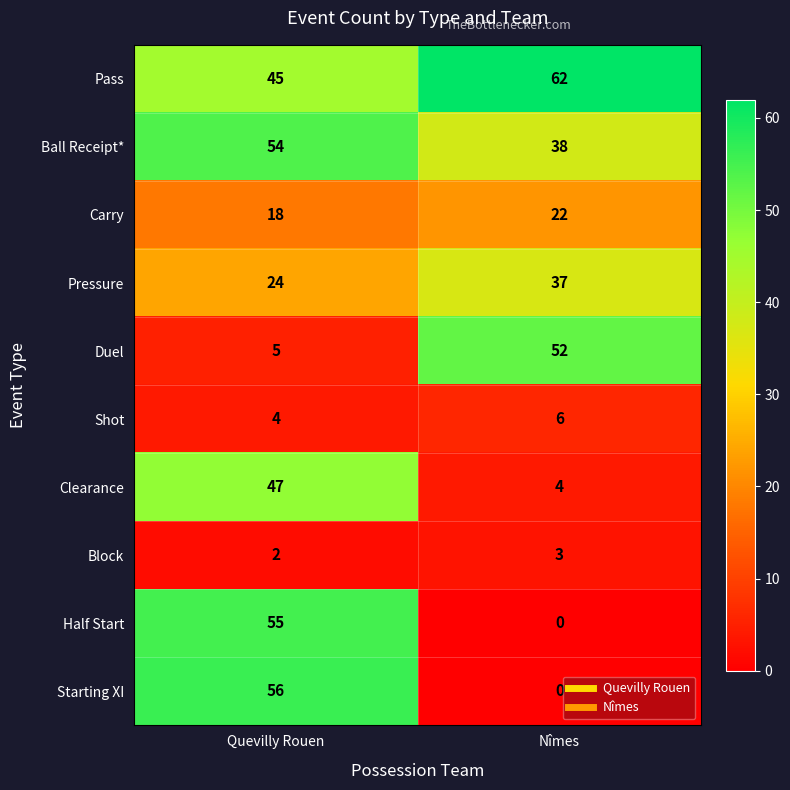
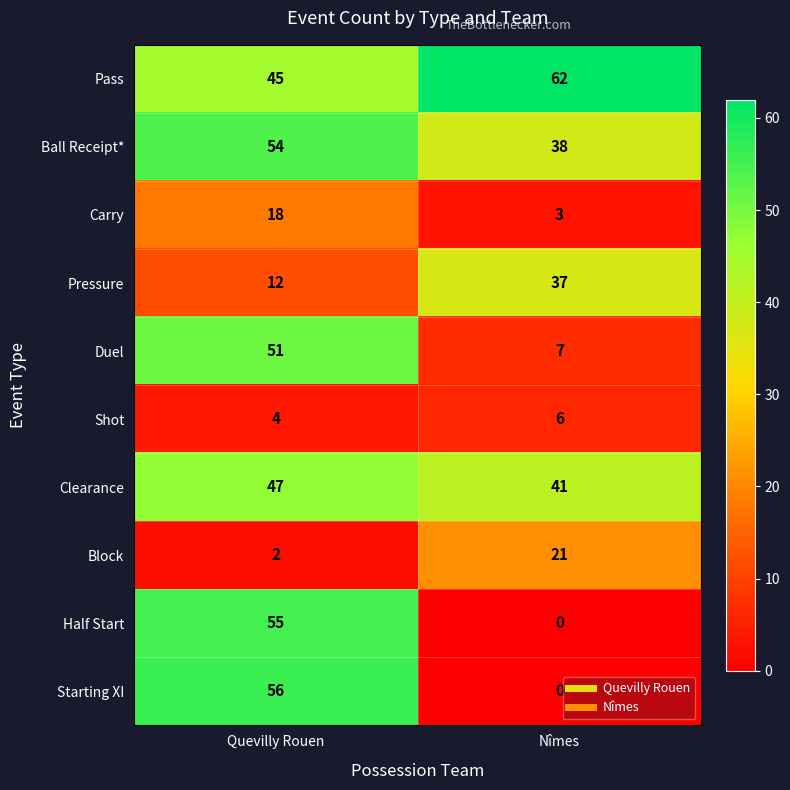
  {
    "Pass": {
      "Quevilly Rouen": 45,
      "Nîmes": 62
    },
    "Ball Receipt*": {
      "Quevilly Rouen": 54,
      "Nîmes": 38
    },
    "Carry": {
      "Quevilly Rouen": 18,
-     "Nîmes": 22
+     "Nîmes": 3
    },
    "Pressure": {
-     "Quevilly Rouen": 24,
+     "Quevilly Rouen": 12,
      "Nîmes": 37
    },
    "Duel": {
-     "Quevilly Rouen": 5,
-     "Nîmes": 52
+     "Quevilly Rouen": 51,
+     "Nîmes": 7
    },
    "Shot": {
      "Quevilly Rouen": 4,
      "Nîmes": 6
    },
    "Clearance": {
      "Quevilly Rouen": 47,
-     "Nîmes": 4
+     "Nîmes": 41
    },
    "Block": {
      "Quevilly Rouen": 2,
-     "Nîmes": 3
+     "Nîmes": 21
    },
    "Half Start": {
      "Quevilly Rouen": 55,
      "Nîmes": 0
    },
    "Starting XI": {
      "Quevilly Rouen": 56
    }
  }
